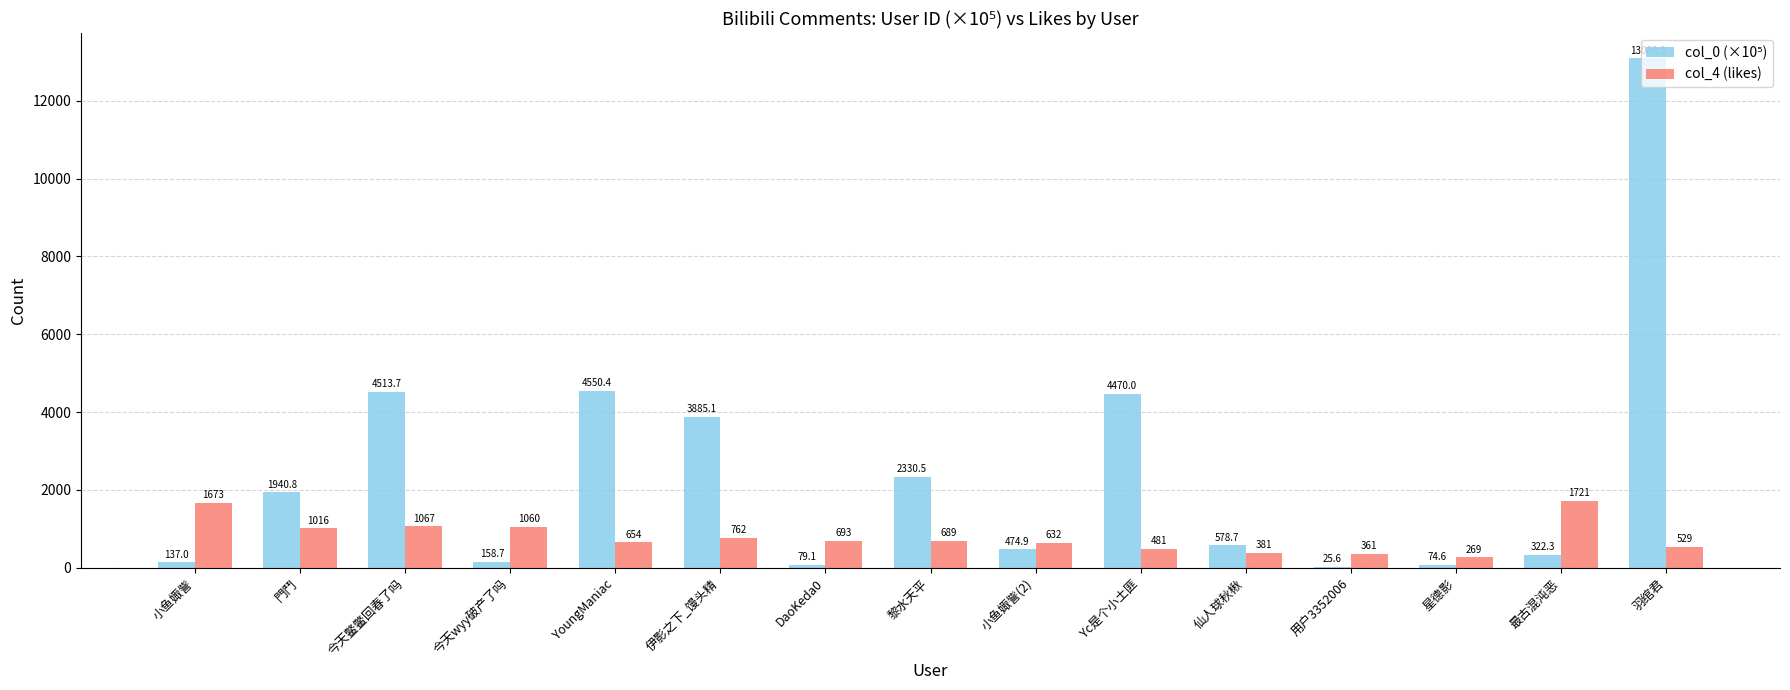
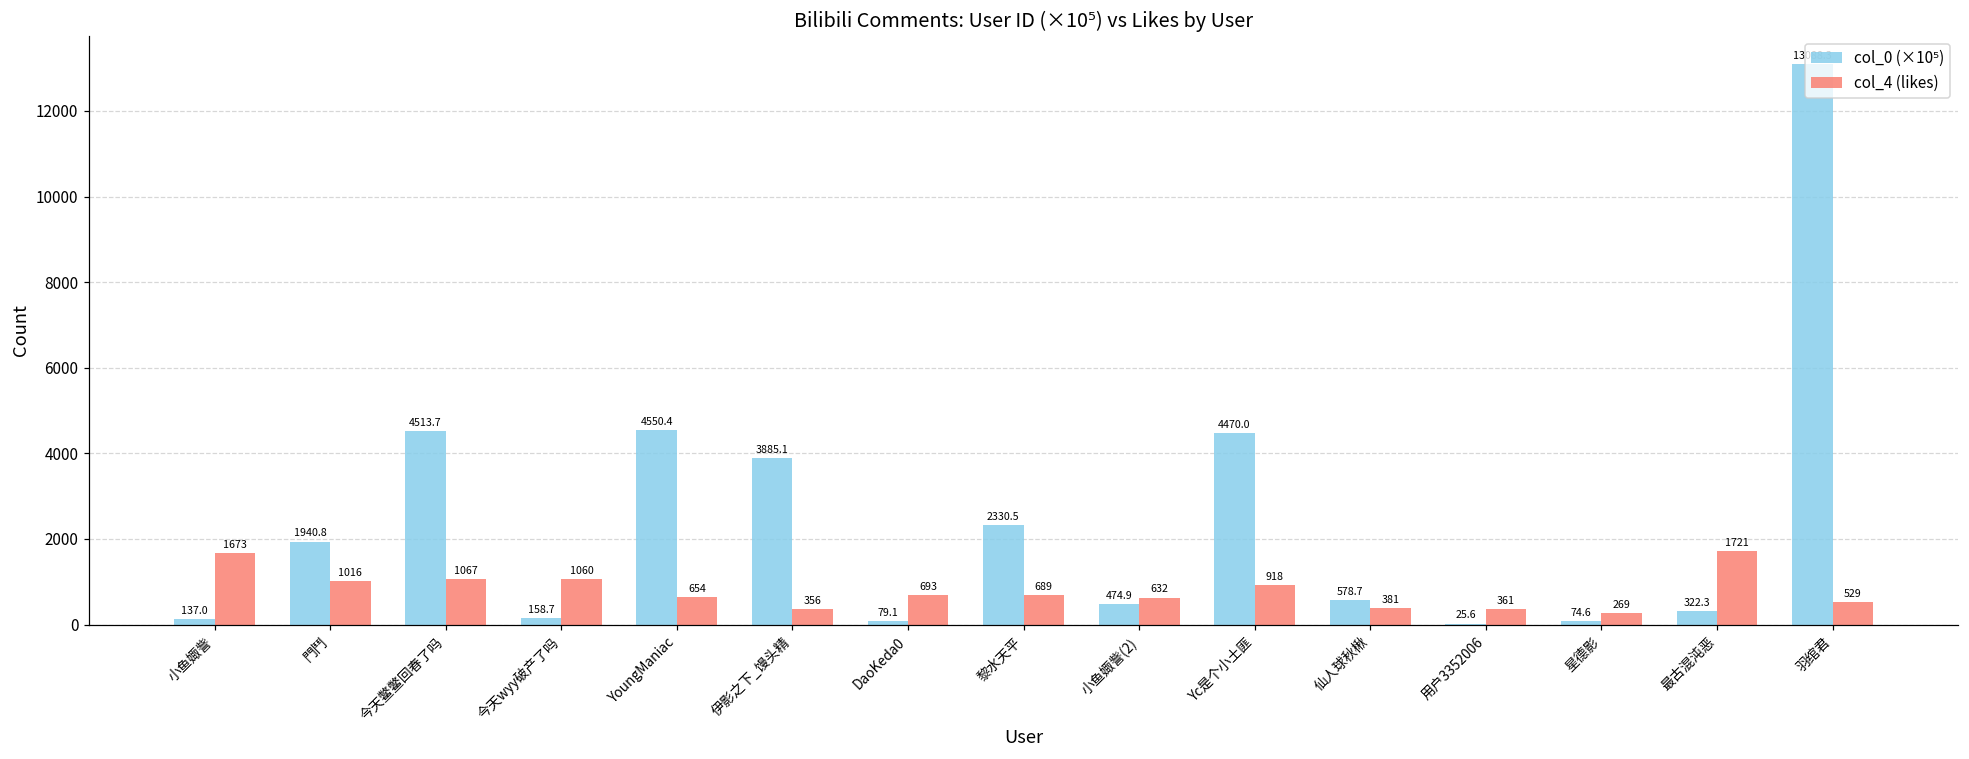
  {
    "col_0 (×10⁵)": {
      "小鱼娵訾": 137.0,
      "門鬥": 1940.8,
      "今天鳖鳖回春了吗": 4513.7,
      "今天wyy破产了吗": 158.7,
      "YoungManiac": 4550.4,
      "伊影之下_馒头精": 3885.1,
      "DaoKeda0": 79.1,
      "黎水天平": 2330.5,
      "小鱼娵訾(2)": 474.9,
      "Yc是个小土匪": 4470.0,
      "仙人球秋楸": 578.7,
      "用户3352006": 25.6,
      "星德影": 74.6,
      "最古混沌恶": 322.3
    },
    "col_4 (likes)": {
      "小鱼娵訾": 1673,
      "門鬥": 1016,
      "今天鳖鳖回春了吗": 1067,
      "今天wyy破产了吗": 1060,
      "YoungManiac": 654,
-     "伊影之下_馒头精": 762,
+     "伊影之下_馒头精": 356,
      "DaoKeda0": 693,
      "黎水天平": 689,
      "小鱼娵訾(2)": 632,
-     "Yc是个小土匪": 481,
+     "Yc是个小土匪": 918,
      "仙人球秋楸": 381,
      "用户3352006": 361,
      "星德影": 269,
      "最古混沌恶": 1721,
      "羽绾君": 529
    }
  }
